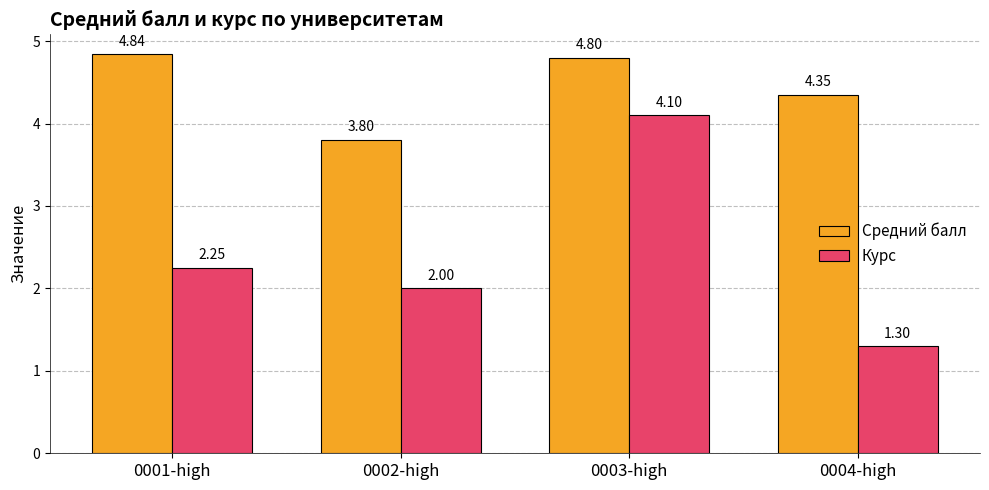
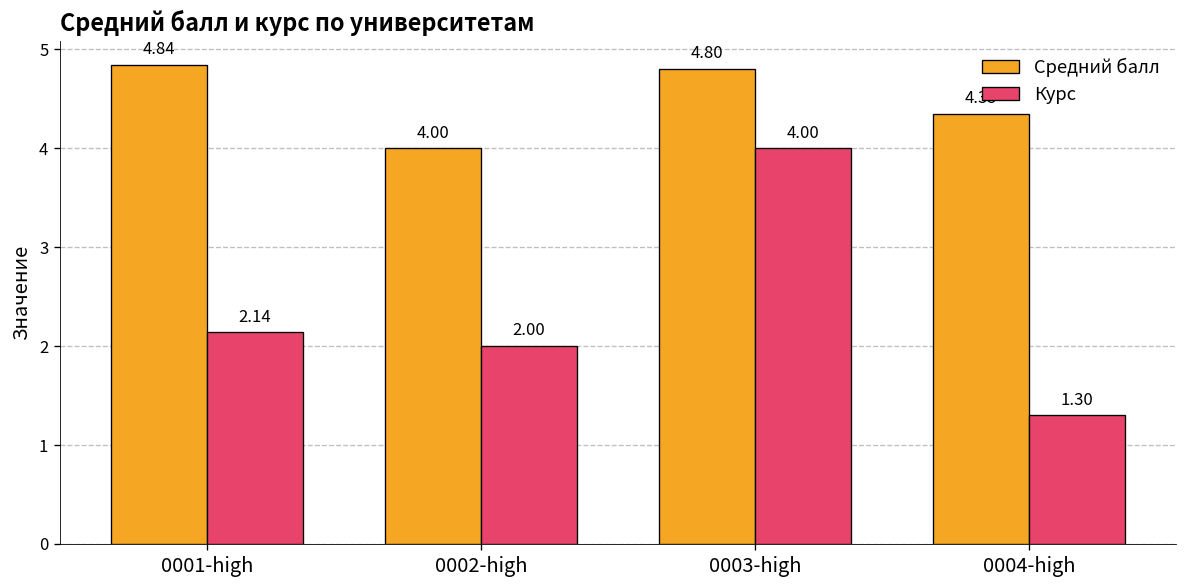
  {
    "Средний балл": {
      "0001-high": 4.84,
-     "0002-high": 3.80,
+     "0002-high": 4.00,
      "0003-high": 4.80,
      "0004-high": 4.35
    },
    "Курс": {
-     "0001-high": 2.25,
+     "0001-high": 2.14,
      "0002-high": 2.00,
-     "0003-high": 4.10,
+     "0003-high": 4.00,
      "0004-high": 1.30
    }
  }
